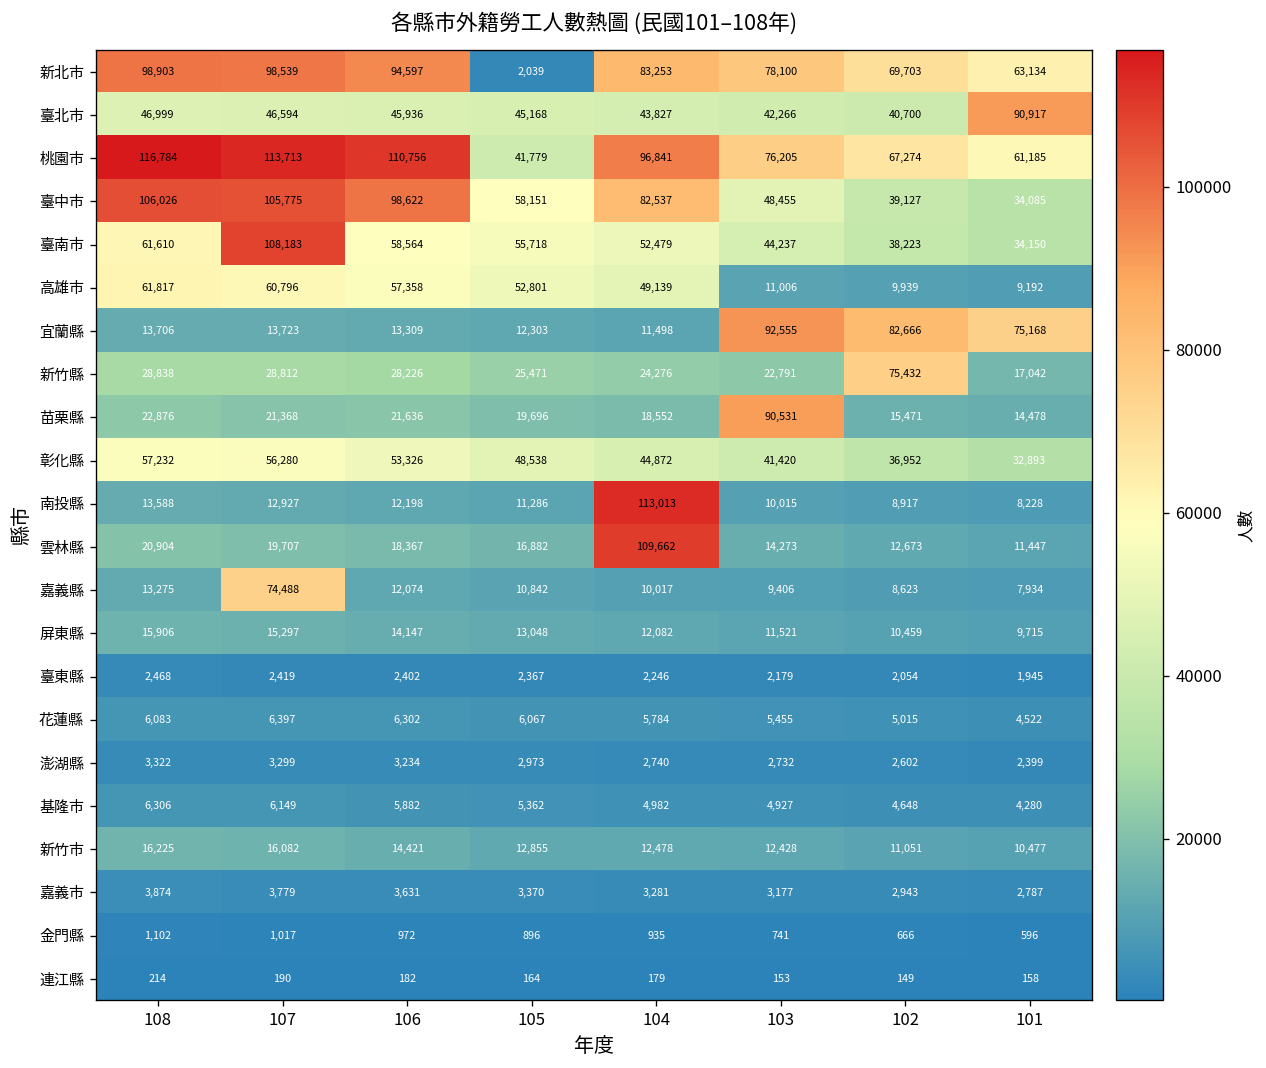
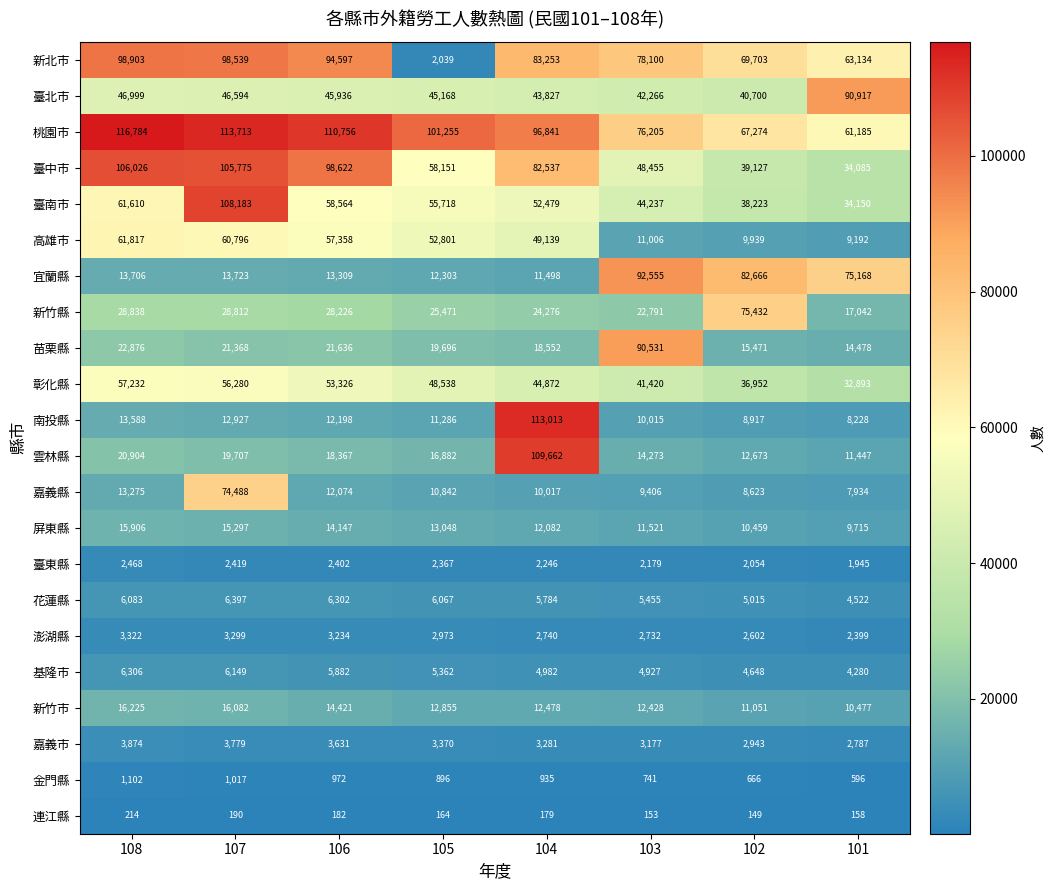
  {
    "新北市": {
      "108": "98,903",
      "107": "98,539",
      "106": "94,597",
      "105": "2,039",
      "104": "83,253",
      "103": "78,100",
      "102": "69,703",
      "101": "63,134"
    },
    "臺北市": {
      "108": "46,999",
      "107": "46,594",
      "106": "45,936",
      "105": "45,168",
      "104": "43,827",
      "103": "42,266",
      "102": "40,700",
      "101": "90,917"
    },
    "桃園市": {
      "108": "116,784",
      "107": "113,713",
      "106": "110,756",
-     "105": "41,779",
+     "105": "101,255",
      "104": "96,841",
      "103": "76,205",
      "102": "67,274",
      "101": "61,185"
    },
    "臺中市": {
      "108": "106,026",
      "107": "105,775",
      "106": "98,622",
      "105": "58,151",
      "104": "82,537",
      "103": "48,455",
      "102": "39,127",
      "101": "34,085"
    },
    "臺南市": {
      "108": "61,610",
      "107": "108,183",
      "106": "58,564",
      "105": "55,718",
      "104": "52,479",
      "103": "44,237",
      "102": "38,223",
      "101": "34,150"
    },
    "高雄市": {
      "108": "61,817",
      "107": "60,796",
      "106": "57,358",
      "105": "52,801",
      "104": "49,139",
      "103": "11,006",
      "102": "9,939",
      "101": "9,192"
    },
    "宜蘭縣": {
      "108": "13,706",
      "107": "13,723",
      "106": "13,309",
      "105": "12,303",
      "104": "11,498",
      "103": "92,555",
      "102": "82,666",
      "101": "75,168"
    },
    "新竹縣": {
      "108": "28,838",
      "107": "28,812",
      "106": "28,226",
      "105": "25,471",
      "104": "24,276",
      "103": "22,791",
      "102": "75,432",
      "101": "17,042"
    },
    "苗栗縣": {
      "108": "22,876",
      "107": "21,368",
      "106": "21,636",
      "105": "19,696",
      "104": "18,552",
      "103": "90,531",
      "102": "15,471",
      "101": "14,478"
    },
    "彰化縣": {
      "108": "57,232",
      "107": "56,280",
      "106": "53,326",
      "105": "48,538",
      "104": "44,872",
      "103": "41,420",
      "102": "36,952",
      "101": "32,893"
    },
    "南投縣": {
      "108": "13,588",
      "107": "12,927",
      "106": "12,198",
      "105": "11,286",
      "104": "113,013",
      "103": "10,015",
      "102": "8,917",
      "101": "8,228"
    },
    "雲林縣": {
      "108": "20,904",
      "107": "19,707",
      "106": "18,367",
      "105": "16,882",
      "104": "109,662",
      "103": "14,273",
      "102": "12,673",
      "101": "11,447"
    },
    "嘉義縣": {
      "108": "13,275",
      "107": "74,488",
      "106": "12,074",
      "105": "10,842",
      "104": "10,017",
      "103": "9,406",
      "102": "8,623",
      "101": "7,934"
    },
    "屏東縣": {
      "108": "15,906",
      "107": "15,297",
      "106": "14,147",
      "105": "13,048",
      "104": "12,082",
      "103": "11,521",
      "102": "10,459",
      "101": "9,715"
    },
    "臺東縣": {
      "108": "2,468",
      "107": "2,419",
      "106": "2,402",
      "105": "2,367",
      "104": "2,246",
      "103": "2,179",
      "102": "2,054",
      "101": "1,945"
    },
    "花蓮縣": {
      "108": "6,083",
      "107": "6,397",
      "106": "6,302",
      "105": "6,067",
      "104": "5,784",
      "103": "5,455",
      "102": "5,015",
      "101": "4,522"
    },
    "澎湖縣": {
      "108": "3,322",
      "107": "3,299",
      "106": "3,234",
      "105": "2,973",
      "104": "2,740",
      "103": "2,732",
      "102": "2,602",
      "101": "2,399"
    },
    "基隆市": {
      "108": "6,306",
      "107": "6,149",
      "106": "5,882",
      "105": "5,362",
      "104": "4,982",
      "103": "4,927",
      "102": "4,648",
      "101": "4,280"
    },
    "新竹市": {
      "108": "16,225",
      "107": "16,082",
      "106": "14,421",
      "105": "12,855",
      "104": "12,478",
      "103": "12,428",
      "102": "11,051",
      "101": "10,477"
    },
    "嘉義市": {
      "108": "3,874",
      "107": "3,779",
      "106": "3,631",
      "105": "3,370",
      "104": "3,281",
      "103": "3,177",
      "102": "2,943",
      "101": "2,787"
    },
    "金門縣": {
      "108": "1,102",
      "107": "1,017",
      "106": "972",
      "105": "896",
      "104": "935",
      "103": "741",
      "102": "666",
      "101": "596"
    },
    "連江縣": {
      "108": "214",
      "107": "190",
      "106": "182",
      "105": "164",
      "104": "179",
      "103": "153",
      "102": "149",
      "101": "158"
    }
  }
